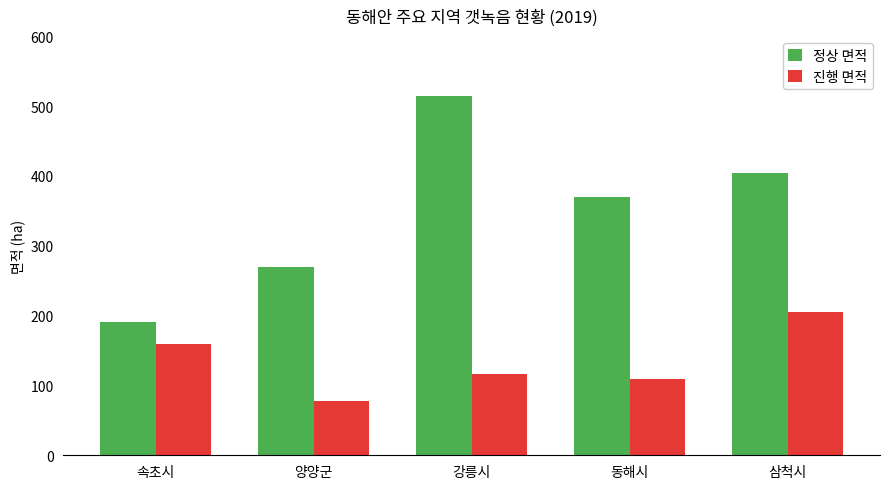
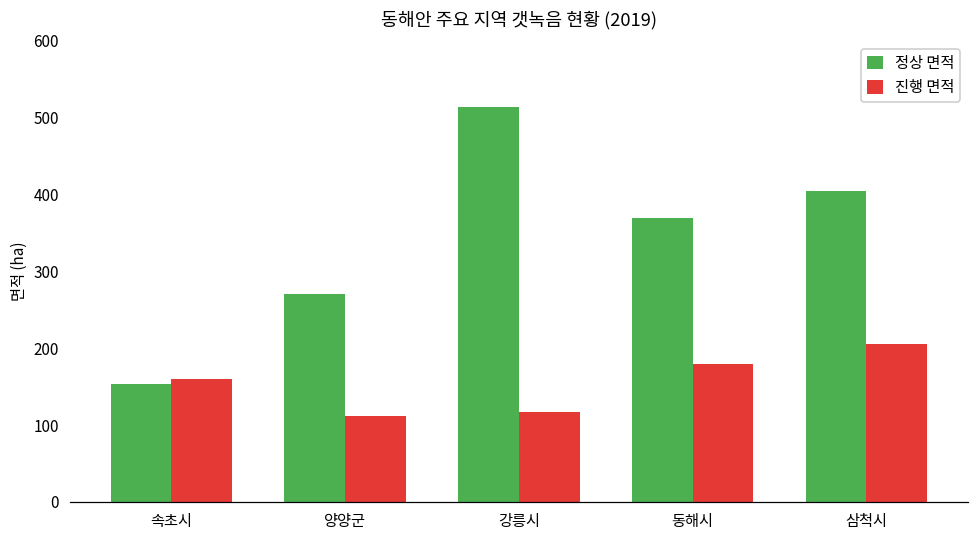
  {
    "정상 면적": {
-     "속초시": 190,
+     "속초시": 150,
      "양양군": 270,
      "강릉시": 510,
      "동해시": 370,
      "삼척시": 400
    },
    "진행 면적": {
      "속초시": 160,
-     "양양군": 80,
+     "양양군": 110,
      "강릉시": 120,
-     "동해시": 110,
+     "동해시": 180,
      "삼척시": 210
    }
  }
